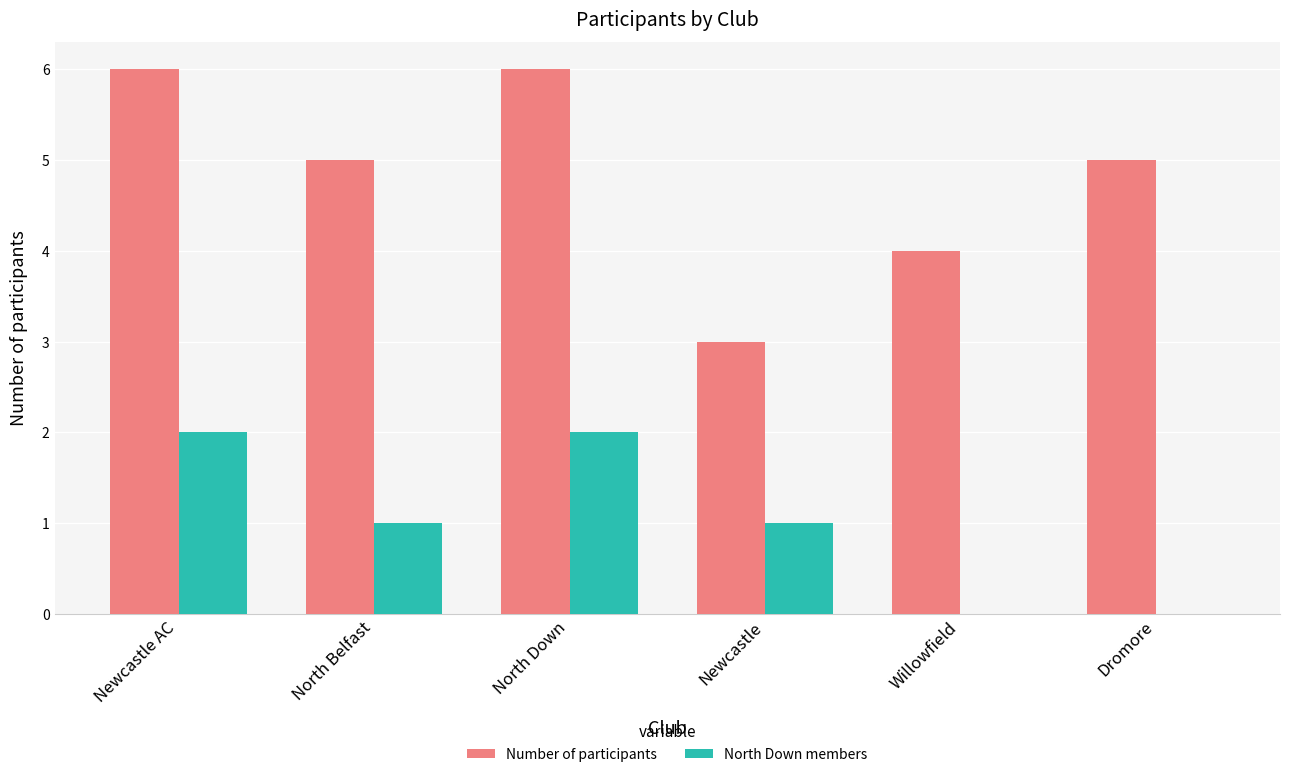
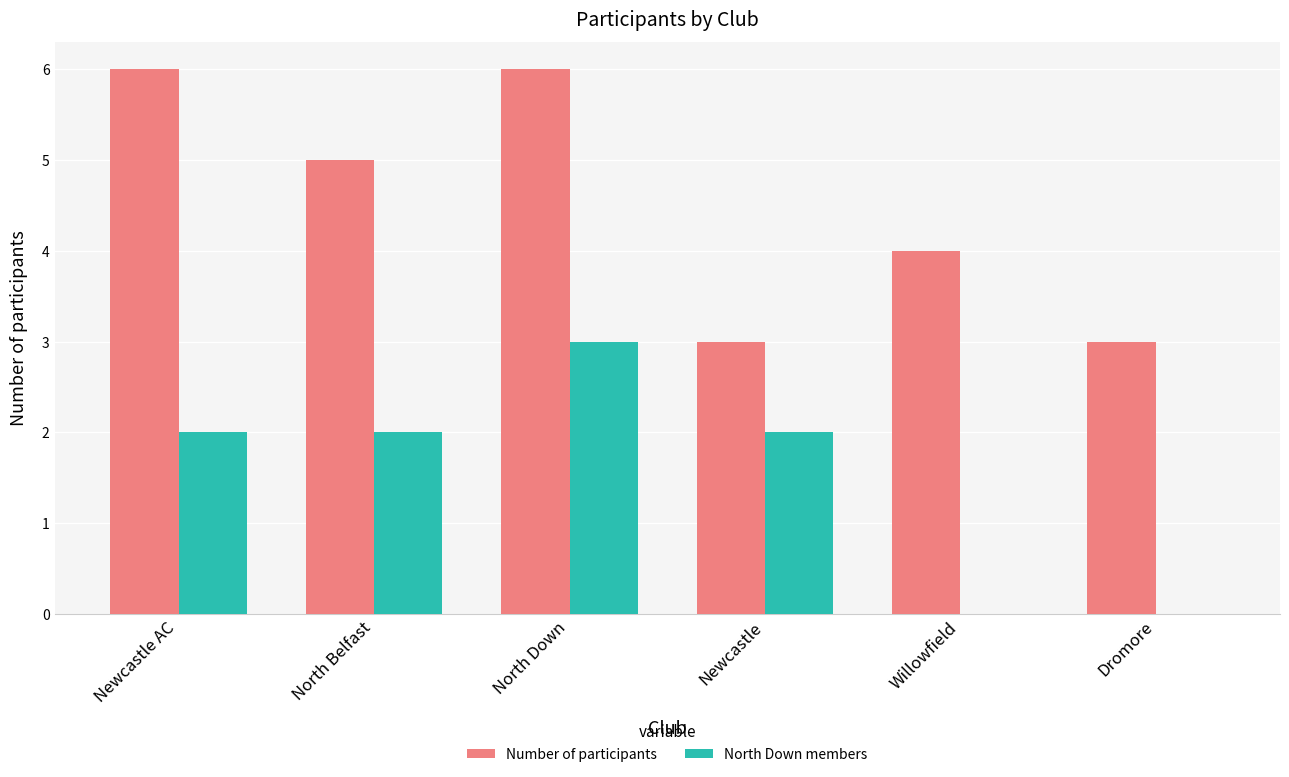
  {
    "Number of participants": {
      "Newcastle AC": 6,
      "North Belfast": 5,
      "North Down": 6,
      "Newcastle": 3,
      "Willowfield": 4,
-     "Dromore": 5
+     "Dromore": 3
    },
    "North Down members": {
      "Newcastle AC": 2,
-     "North Belfast": 1,
-     "North Down": 2,
-     "Newcastle": 1,
+     "North Belfast": 2,
+     "North Down": 3,
+     "Newcastle": 2,
      "Willowfield": 0,
      "Dromore": 0
    }
  }
